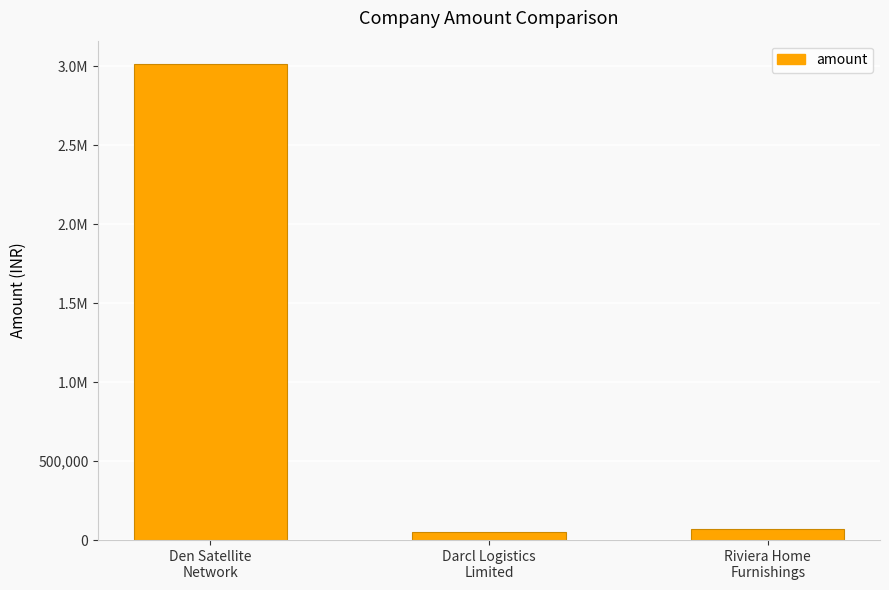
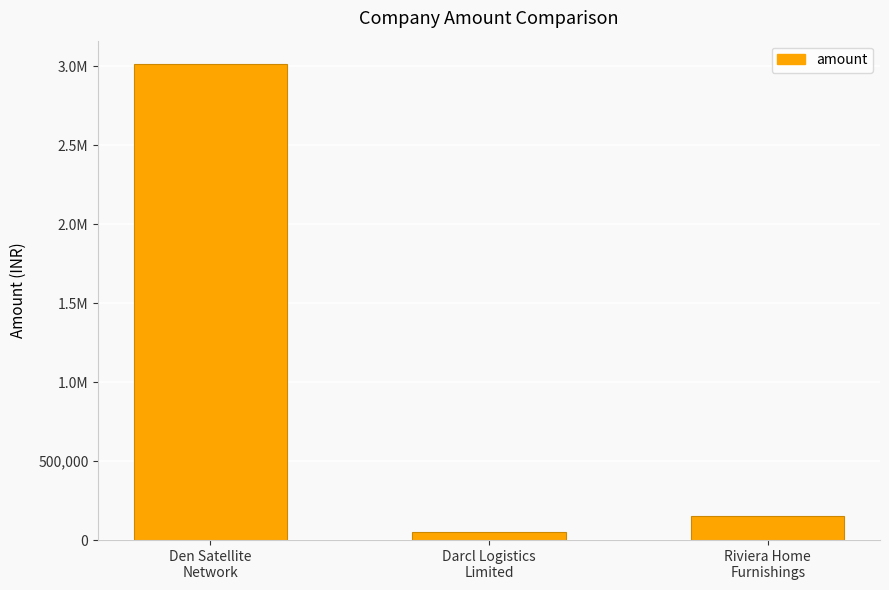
  {
    "Den Satellite Network": "3,010,000",
    "Darcl Logistics Limited": "50,000",
-   "Riviera Home Furnishings": "70,000"
+   "Riviera Home Furnishings": "150,000"
  }
